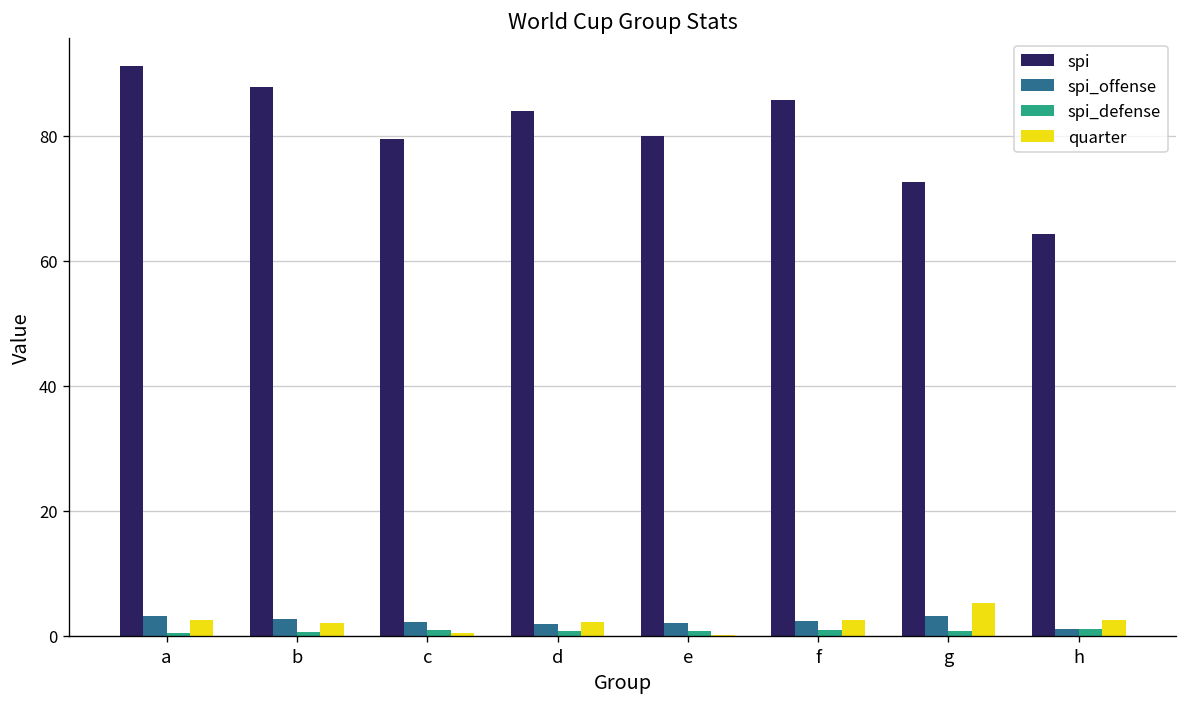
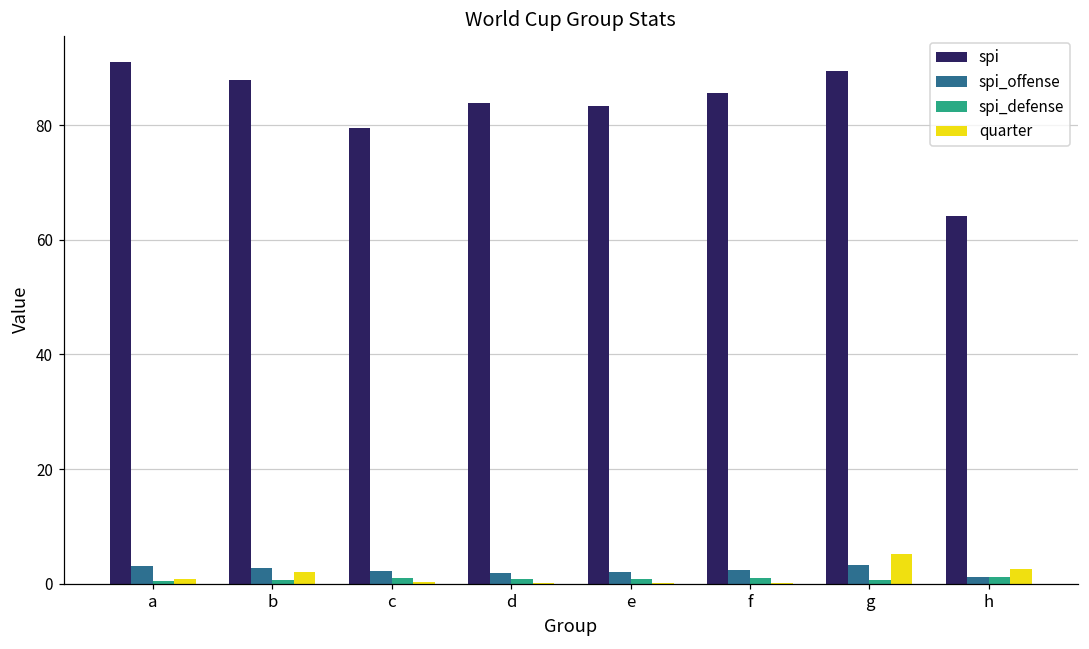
  {
    "spi": {
      "a": 91,
      "b": 88,
      "c": 79,
      "d": 84,
-     "e": 80,
+     "e": 83,
      "f": 86,
-     "g": 73,
+     "g": 89,
      "h": 64
    },
    "quarter": {
-     "a": 2,
+     "a": 1,
      "b": 2,
-     "d": 2,
-     "f": 2,
+     "d": 0,
+     "f": 0,
      "g": 5,
      "h": 3
    }
  }
